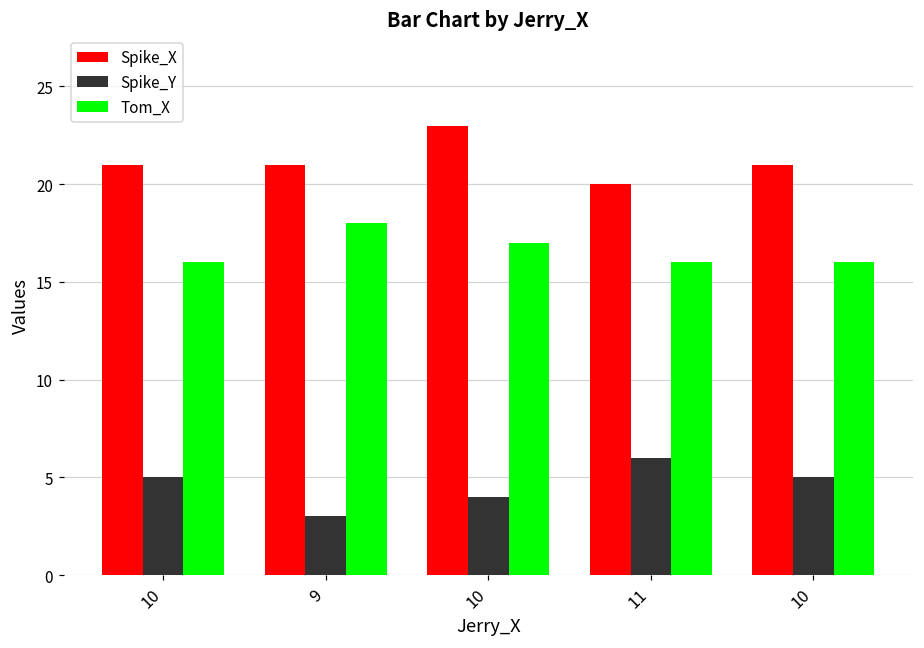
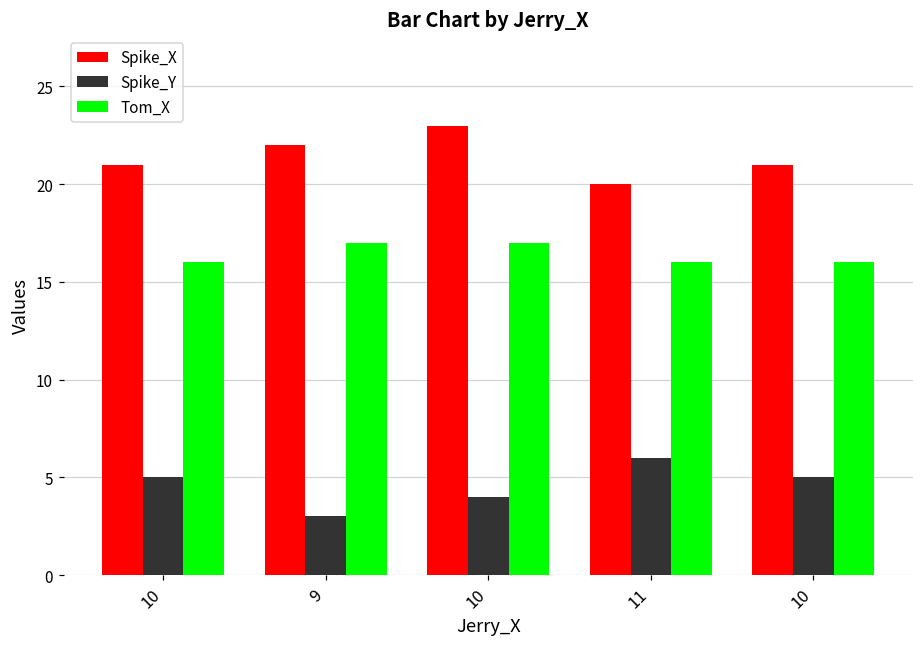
  {
    "Spike_X": {
-     "9": 21,
+     "9": 22,
      "11": 20
    },
    "Spike_Y": {
      "9": 3,
      "11": 6
    },
    "Tom_X": {
-     "9": 18,
+     "9": 17,
      "11": 16
    }
  }
